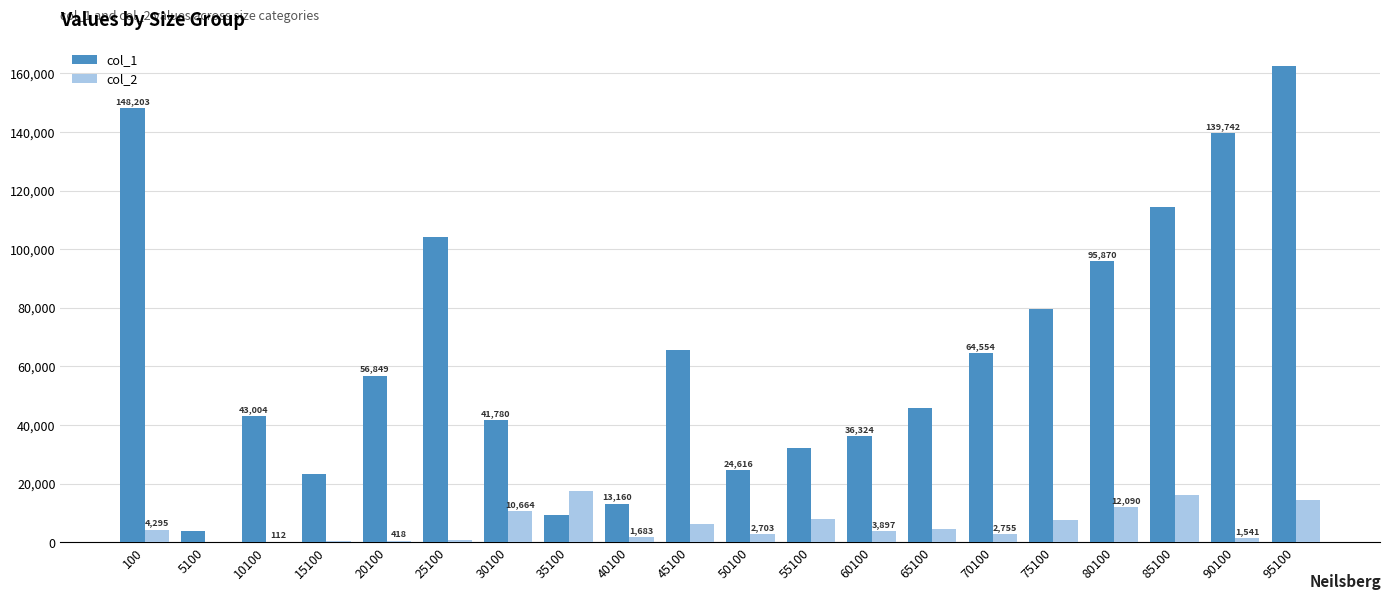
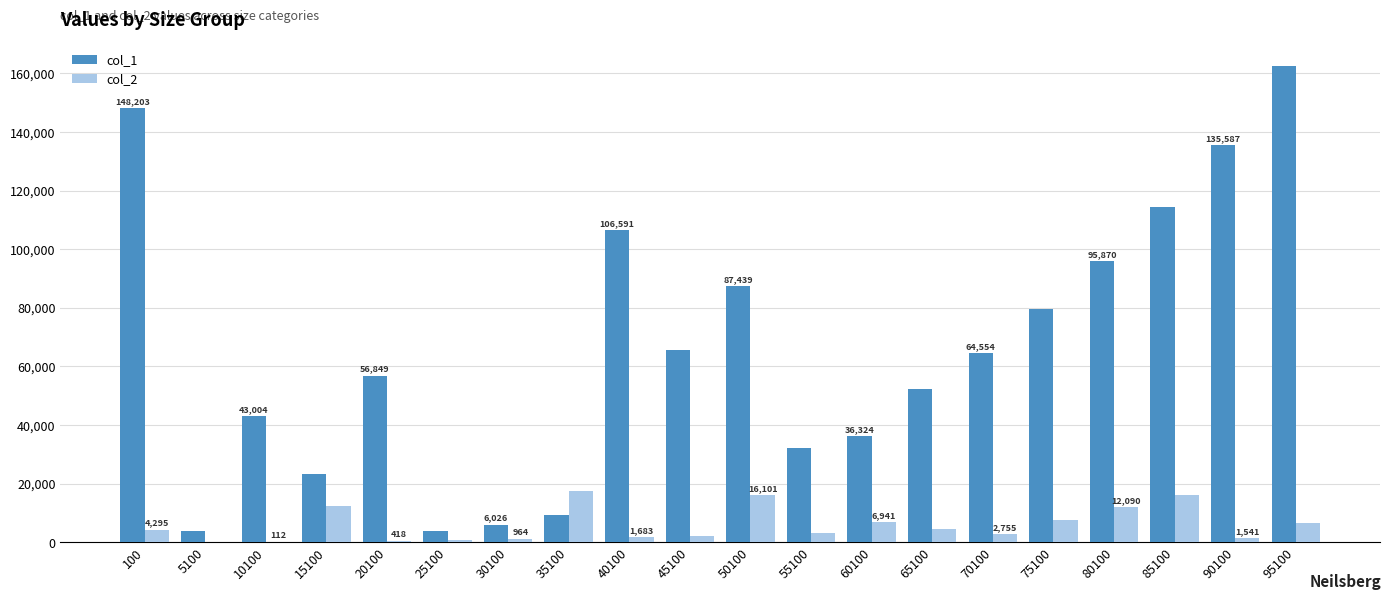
  {
    "col_1": {
      "100": "148,203",
      "10100": "43,004",
      "20100": "56,849",
-     "25100": "104,000",
-     "30100": "41,780",
-     "40100": "13,160",
-     "50100": "24,616",
+     "25100": "4,000",
+     "30100": "6,026",
+     "40100": "106,591",
+     "50100": "87,439",
      "60100": "36,324",
-     "65100": "46,000",
+     "65100": "52,000",
      "70100": "64,554",
      "80100": "95,870",
-     "90100": "139,742"
+     "90100": "135,587"
    },
    "col_2": {
      "100": "4,295",
      "10100": "112",
-     "15100": "0",
+     "15100": "12,000",
      "20100": "418",
-     "30100": "10,664",
+     "30100": "964",
      "40100": "1,683",
-     "45100": "6,000",
-     "50100": "2,703",
-     "55100": "8,000",
-     "60100": "3,897",
+     "45100": "2,000",
+     "50100": "16,101",
+     "55100": "3,000",
+     "60100": "6,941",
      "70100": "2,755",
      "80100": "12,090",
      "90100": "1,541",
-     "95100": "15,000"
+     "95100": "6,000"
    }
  }
